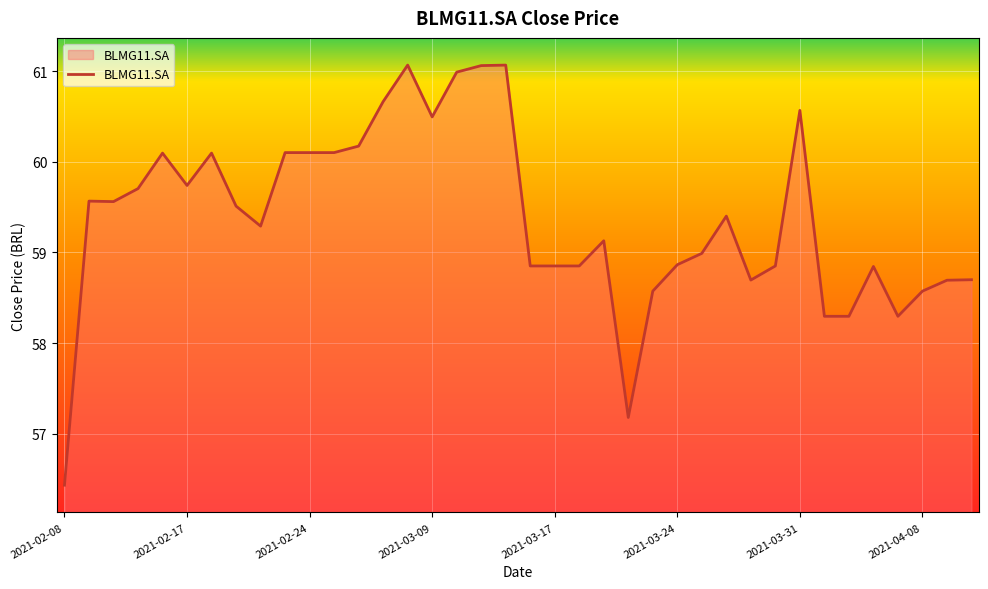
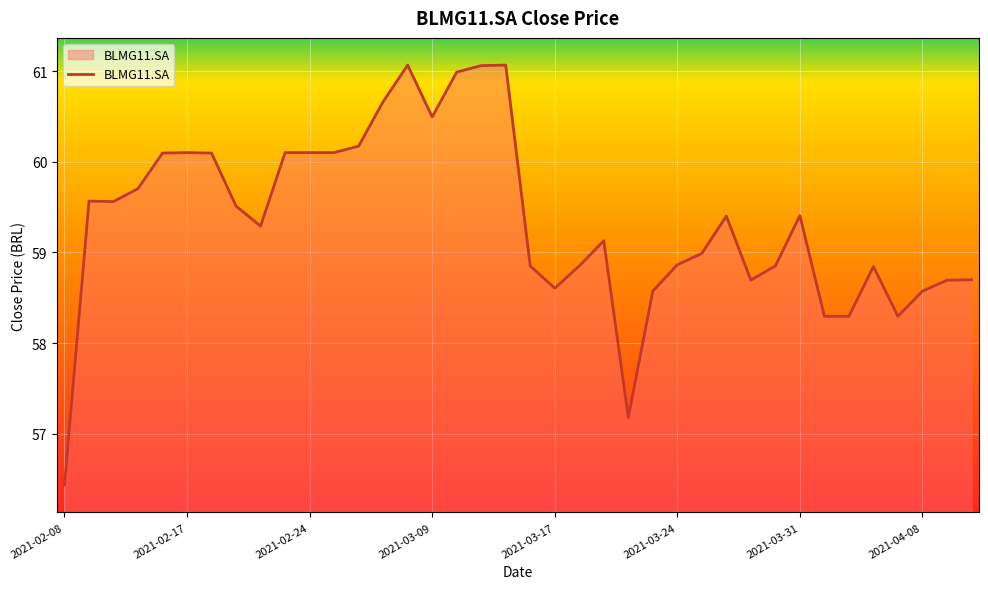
  {
    "2021-02-08": 56.4,
-   "2021-02-17": 59.7,
+   "2021-02-17": 60.1,
    "2021-02-24": 60.1,
    "2021-03-09": 60.5,
-   "2021-03-17": 58.9,
+   "2021-03-17": 58.6,
    "2021-03-24": 58.9,
-   "2021-03-31": 60.6,
+   "2021-03-31": 59.4,
    "2021-04-08": 58.6
  }
